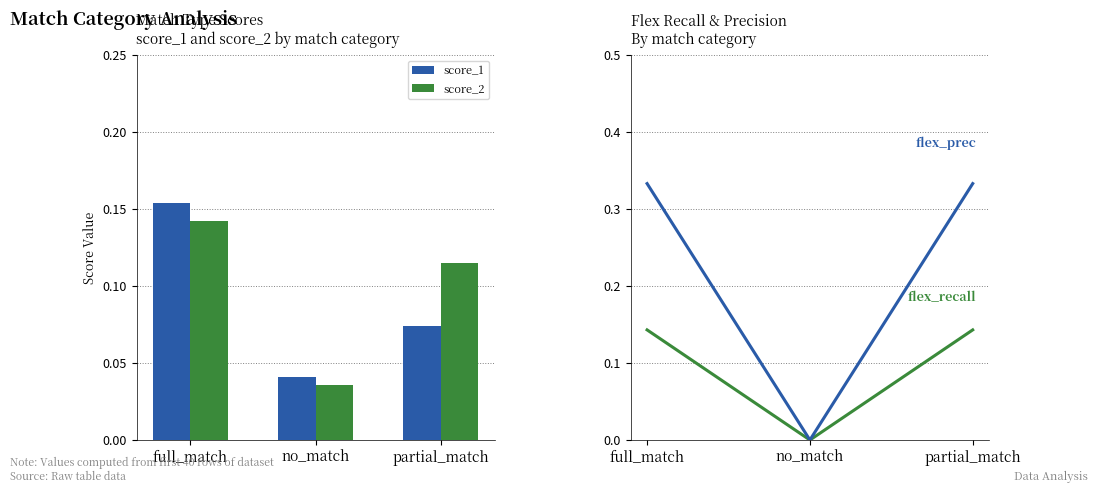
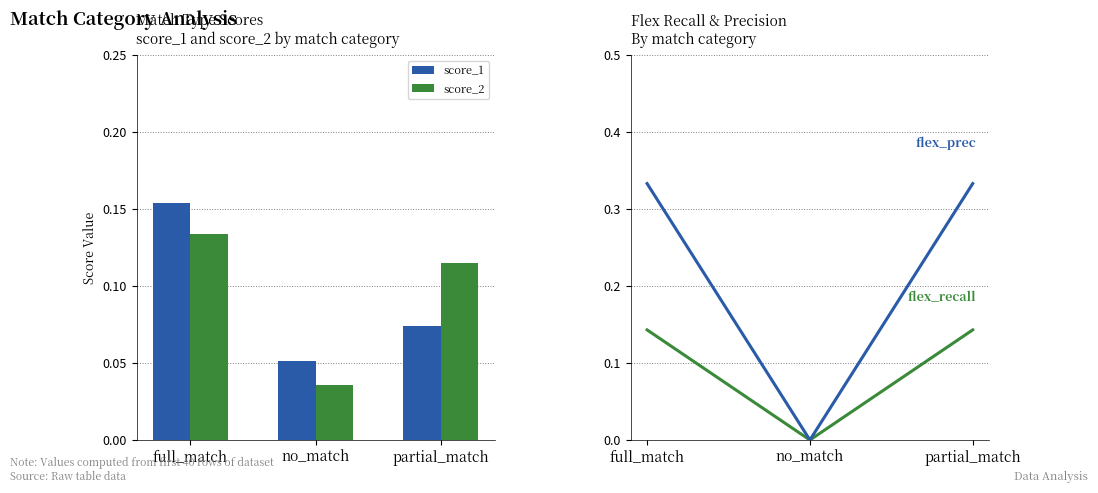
  {
    "Match Type Scores score_1 and score_2 by match category": {
      "score_1": {
        "full_match": 0.154,
-       "no_match": 0.041,
+       "no_match": 0.051,
        "partial_match": 0.074
      },
      "score_2": {
-       "full_match": 0.142,
+       "full_match": 0.134,
        "no_match": 0.036,
        "partial_match": 0.115
      }
    }
  }
